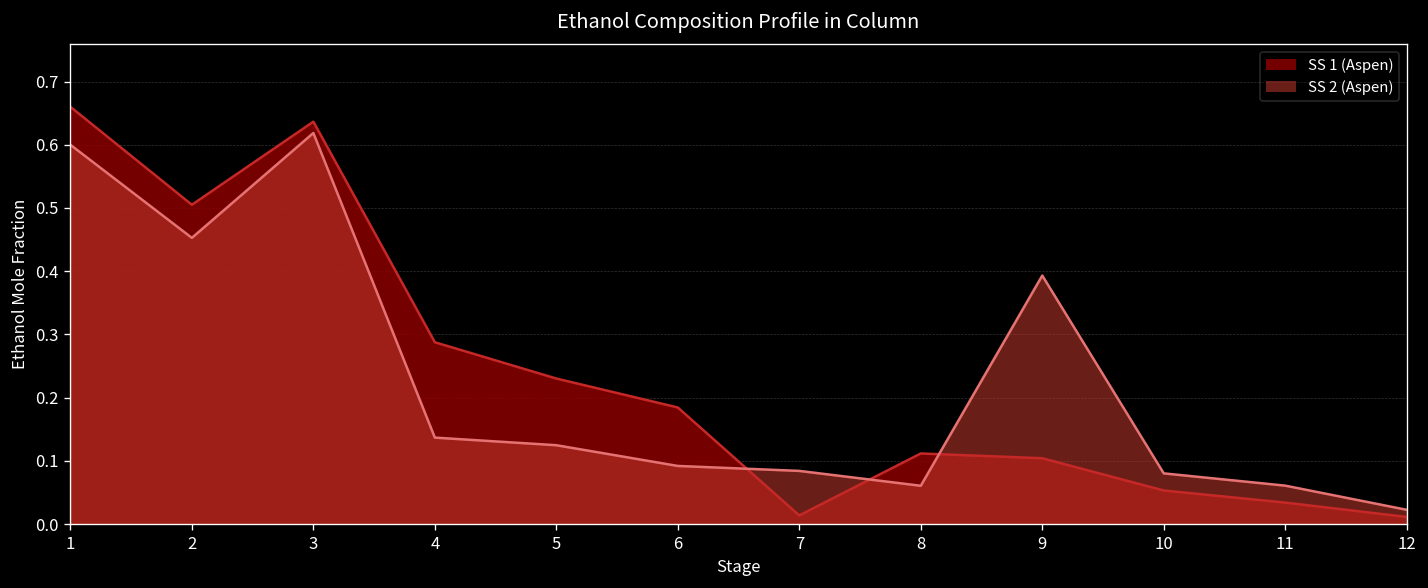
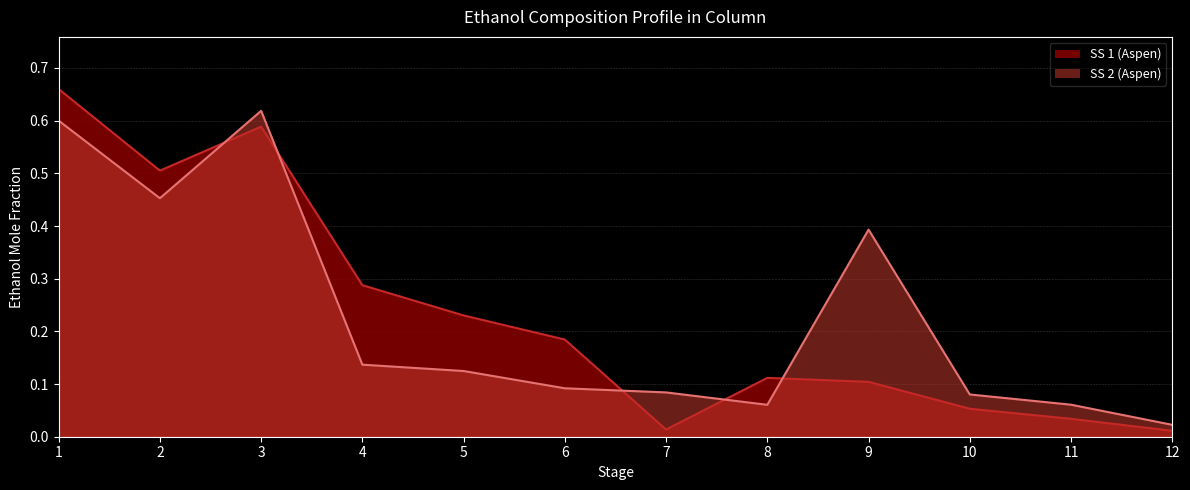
  {
    "SS 1 (Aspen)": {
      "1": 0.66,
      "2": 0.51,
-     "3": 0.64,
+     "3": 0.59,
      "4": 0.29,
      "5": 0.23,
      "6": 0.18,
      "7": 0.01,
      "8": 0.11,
      "9": 0.10,
      "10": 0.05,
      "11": 0.03,
      "12": 0.01
    },
    "SS 2 (Aspen)": {
      "1": 0.60,
      "2": 0.45,
      "3": 0.62,
      "4": 0.14,
      "5": 0.12,
      "6": 0.09,
      "7": 0.08,
      "8": 0.06,
      "9": 0.39,
      "10": 0.08,
      "11": 0.06,
      "12": 0.02
    }
  }
